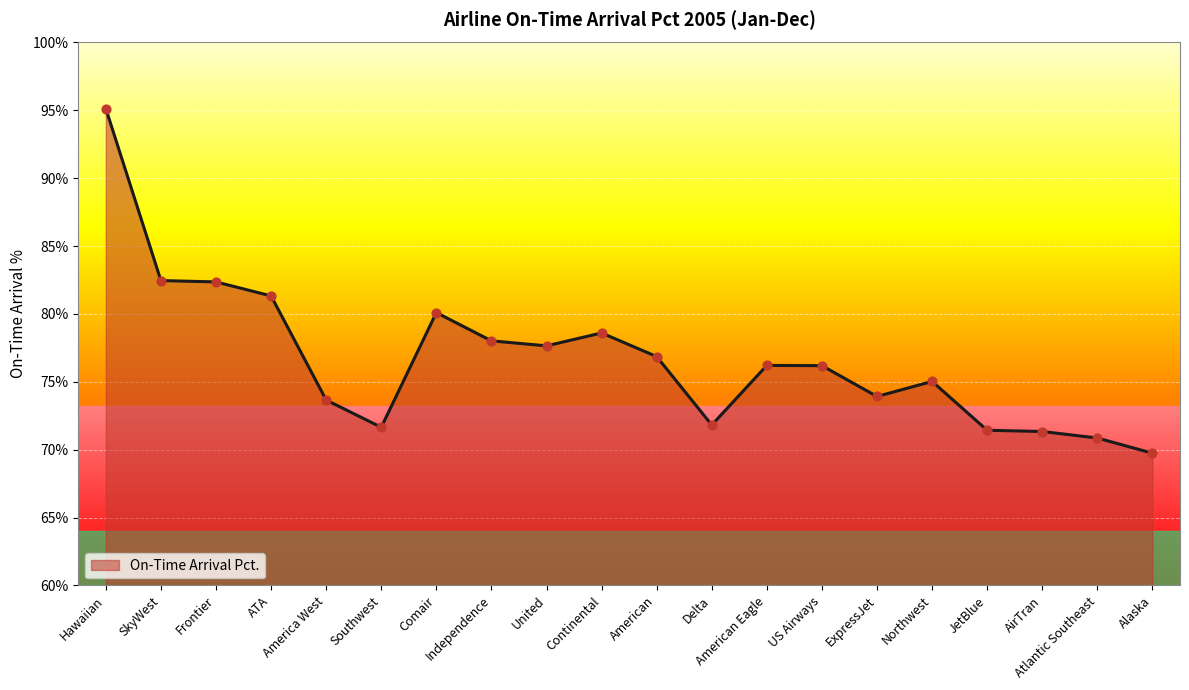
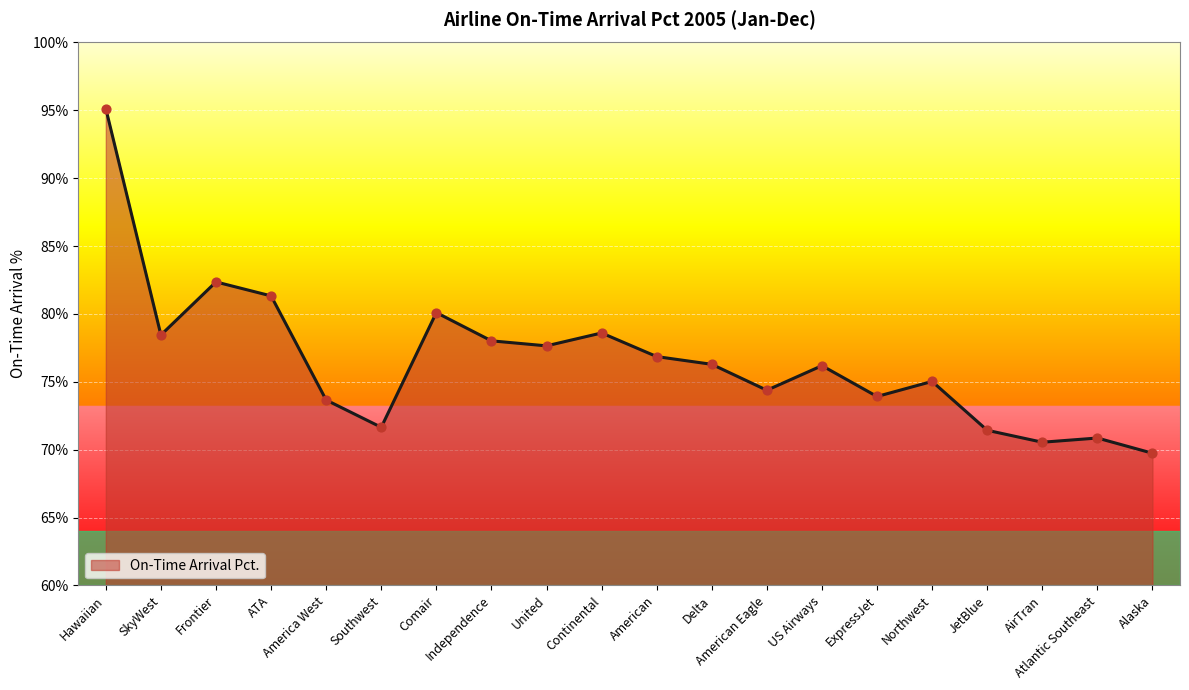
  {
    "Hawaiian": "95.1%",
-   "SkyWest": "82.5%",
+   "SkyWest": "78.5%",
    "Frontier": "82.4%",
    "ATA": "81.3%",
    "America West": "73.7%",
    "Southwest": "71.7%",
    "Comair": "80.1%",
    "Independence": "78.0%",
    "United": "77.7%",
    "Continental": "78.6%",
    "American": "76.9%",
-   "Delta": "71.8%",
-   "American Eagle": "76.2%",
+   "Delta": "76.3%",
+   "American Eagle": "74.4%",
    "US Airways": "76.2%",
    "ExpressJet": "73.9%",
    "Northwest": "75.0%",
    "JetBlue": "71.4%",
-   "AirTran": "71.3%",
+   "AirTran": "70.6%",
    "Atlantic Southeast": "70.9%",
    "Alaska": "69.7%"
  }
